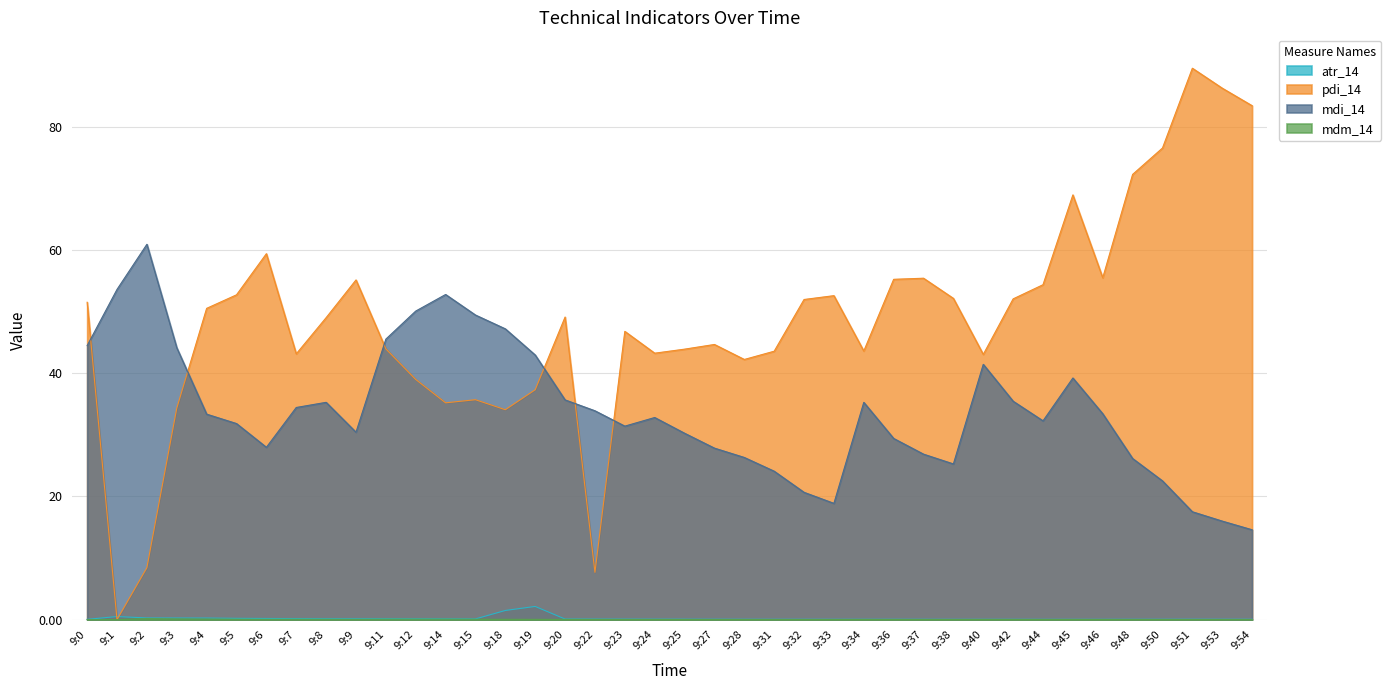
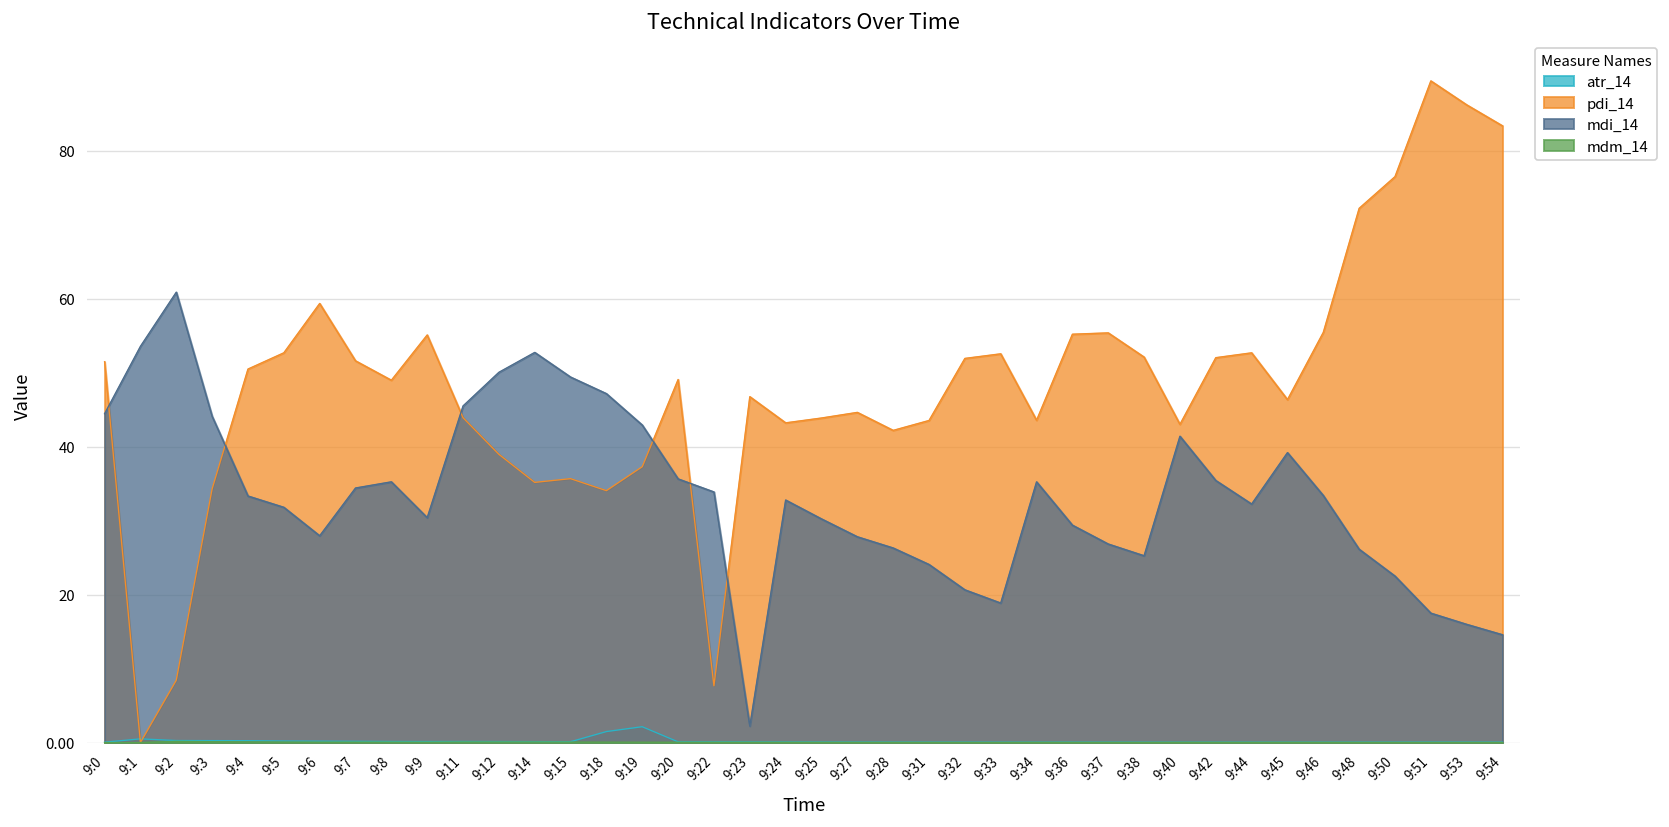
  {
    "atr_14": {
      "9:1": 1,
      "9:18": 1,
      "9:19": 2
    },
    "pdi_14": {
      "9:0": 51,
      "9:2": 8,
      "9:3": 34,
      "9:4": 50,
      "9:5": 53,
      "9:6": 59,
-     "9:7": 43,
+     "9:7": 52,
      "9:8": 49,
      "9:9": 55,
      "9:11": 44,
      "9:12": 39,
      "9:14": 35,
      "9:15": 36,
      "9:18": 34,
      "9:19": 37,
      "9:20": 49,
      "9:22": 8,
      "9:23": 47,
      "9:24": 43,
      "9:25": 44,
      "9:27": 45,
      "9:28": 42,
      "9:31": 44,
      "9:32": 52,
      "9:33": 53,
      "9:34": 44,
      "9:36": 55,
      "9:37": 55,
      "9:38": 52,
      "9:40": 43,
      "9:42": 52,
-     "9:44": 54,
-     "9:45": 69,
+     "9:44": 53,
+     "9:45": 46,
      "9:46": 55,
      "9:48": 72,
      "9:50": 77,
      "9:51": 89,
      "9:53": 86,
      "9:54": 83
    },
    "mdi_14": {
      "9:0": 44,
      "9:1": 54,
      "9:2": 61,
      "9:3": 44,
      "9:4": 33,
      "9:5": 32,
      "9:6": 28,
      "9:7": 34,
      "9:8": 35,
      "9:9": 30,
      "9:11": 46,
      "9:12": 50,
      "9:14": 53,
      "9:15": 49,
      "9:18": 47,
      "9:19": 43,
      "9:20": 36,
      "9:22": 34,
-     "9:23": 31,
+     "9:23": 2,
      "9:24": 33,
      "9:25": 30,
      "9:27": 28,
      "9:28": 26,
      "9:31": 24,
      "9:32": 21,
      "9:33": 19,
      "9:34": 35,
      "9:36": 29,
      "9:37": 27,
      "9:38": 25,
      "9:40": 41,
      "9:42": 35,
      "9:44": 32,
      "9:45": 39,
      "9:46": 33,
      "9:48": 26,
      "9:50": 23,
      "9:51": 17,
      "9:53": 16,
      "9:54": 15
    },
    "mdm_14": {
      "9:18": 0,
      "9:19": 0
    }
  }
